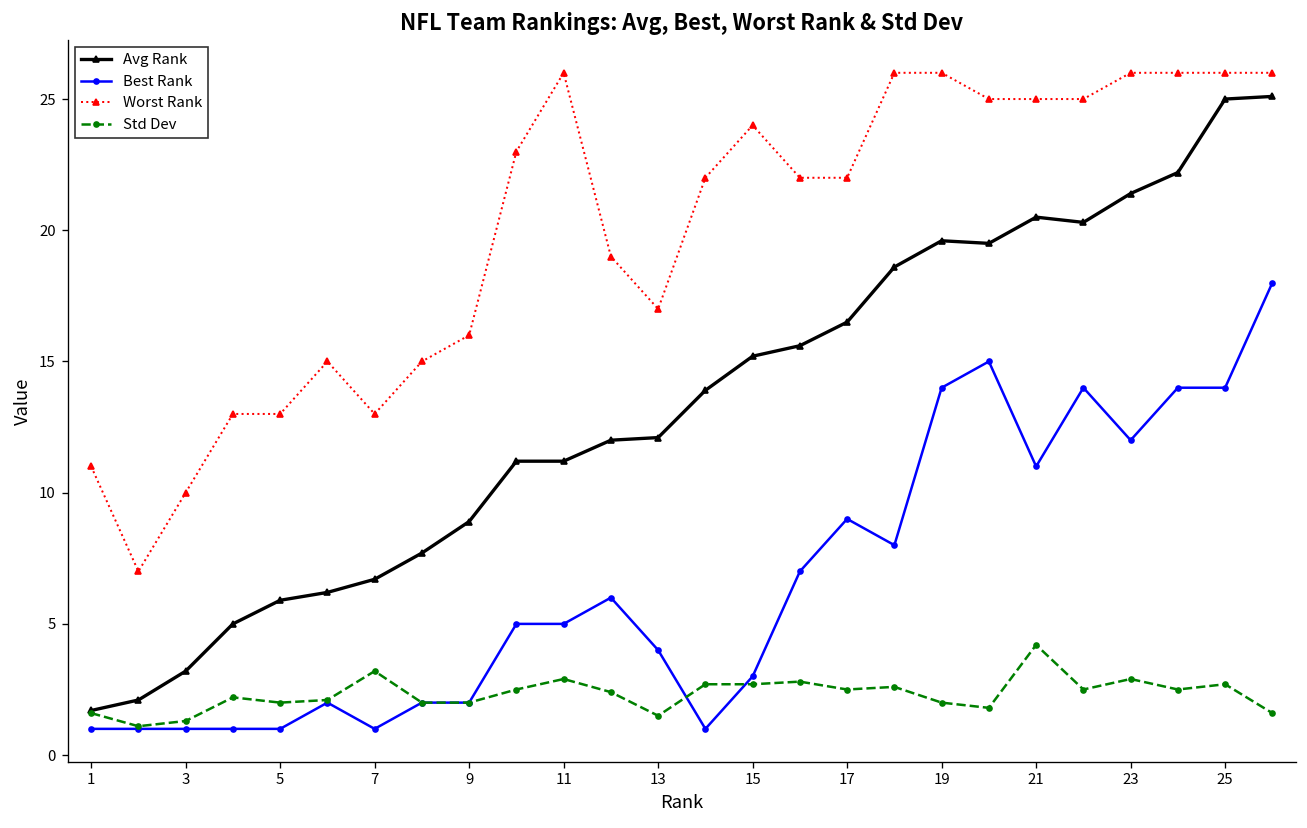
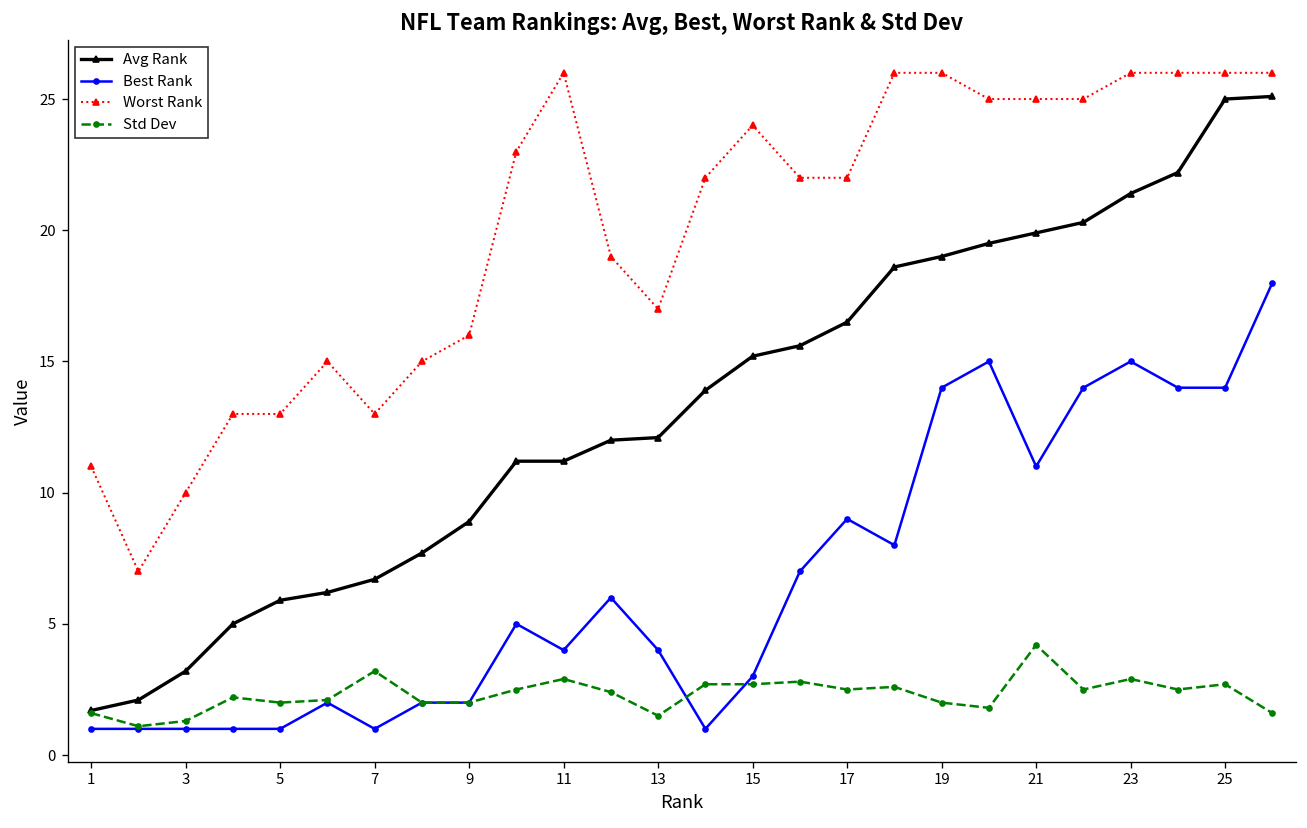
  {
    "Avg Rank": {
      "3": 3.2,
      "5": 5.9,
      "7": 6.7,
      "9": 8.9,
      "11": 11.2,
      "13": 12.1,
      "15": 15.2,
      "17": 16.5,
-     "19": 19.6,
-     "21": 20.5,
+     "19": 19.0,
+     "21": 19.9,
      "23": 21.4,
      "25": 25.0
    },
    "Best Rank": {
      "1": 1,
      "3": 1,
      "5": 1,
      "7": 1,
-     "11": 5,
+     "11": 4,
      "13": 4,
      "15": 3,
      "17": 9,
      "19": 14,
      "21": 11,
-     "23": 12,
+     "23": 15,
      "25": 14
    },
    "Worst Rank": {
      "1": 11.0,
      "3": 10.0,
      "5": 13.0,
      "7": 13.0,
      "9": 16.0,
      "11": 26.0,
      "13": 17.0,
      "15": 24.0,
      "17": 22.0,
      "19": 26.0,
      "21": 25.0,
      "23": 26.0,
      "25": 26.0
    },
    "Std Dev": {
      "3": 1.3,
      "5": 2.0,
      "7": 3.2,
      "11": 2.9,
      "13": 1.5,
      "15": 2.7,
      "17": 2.5,
      "19": 2.0,
      "21": 4.2,
      "23": 2.9,
      "25": 2.7
    }
  }
